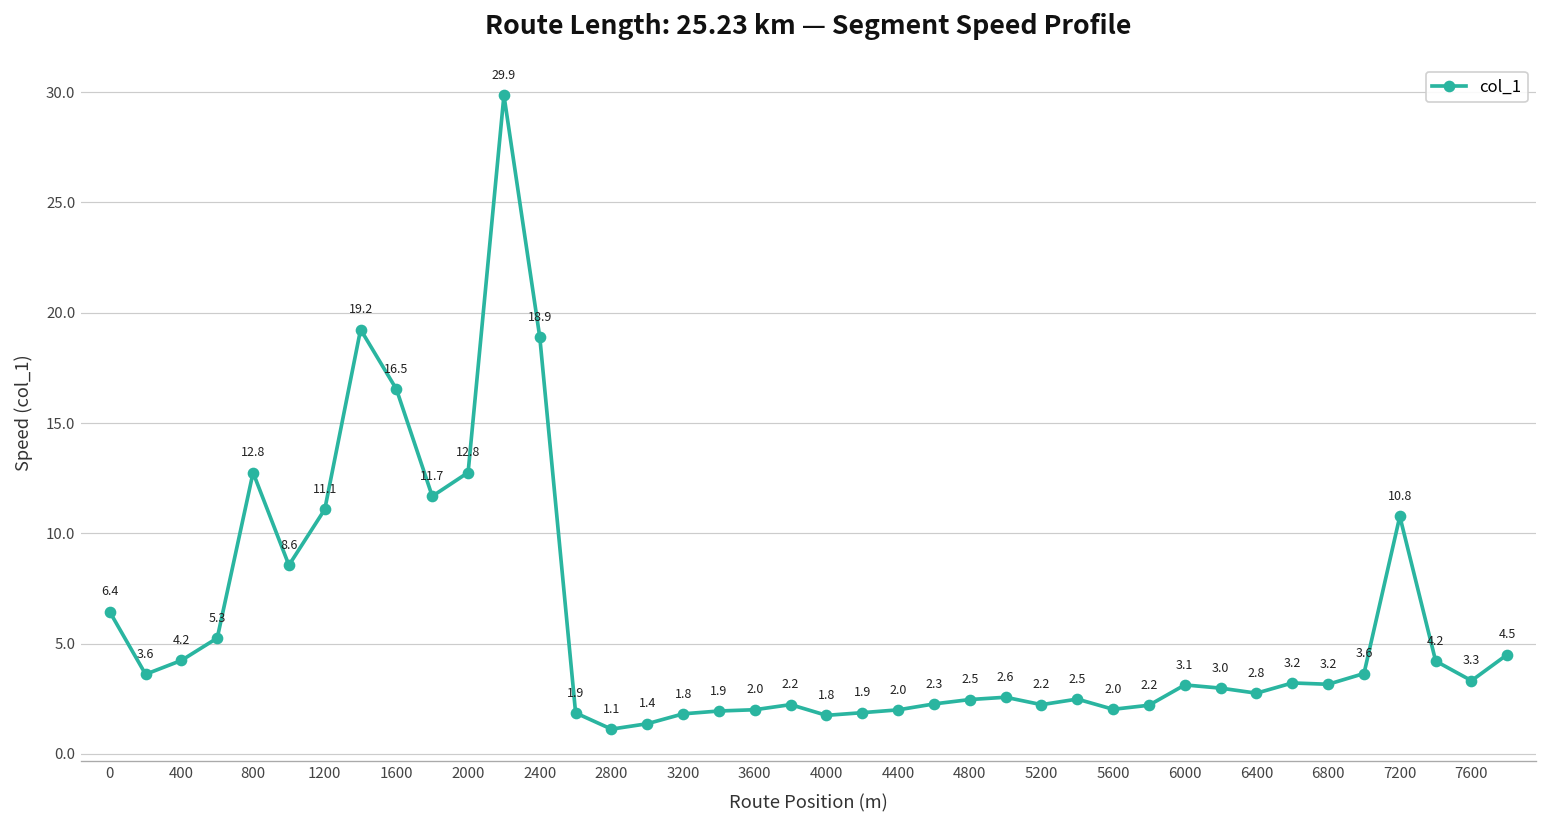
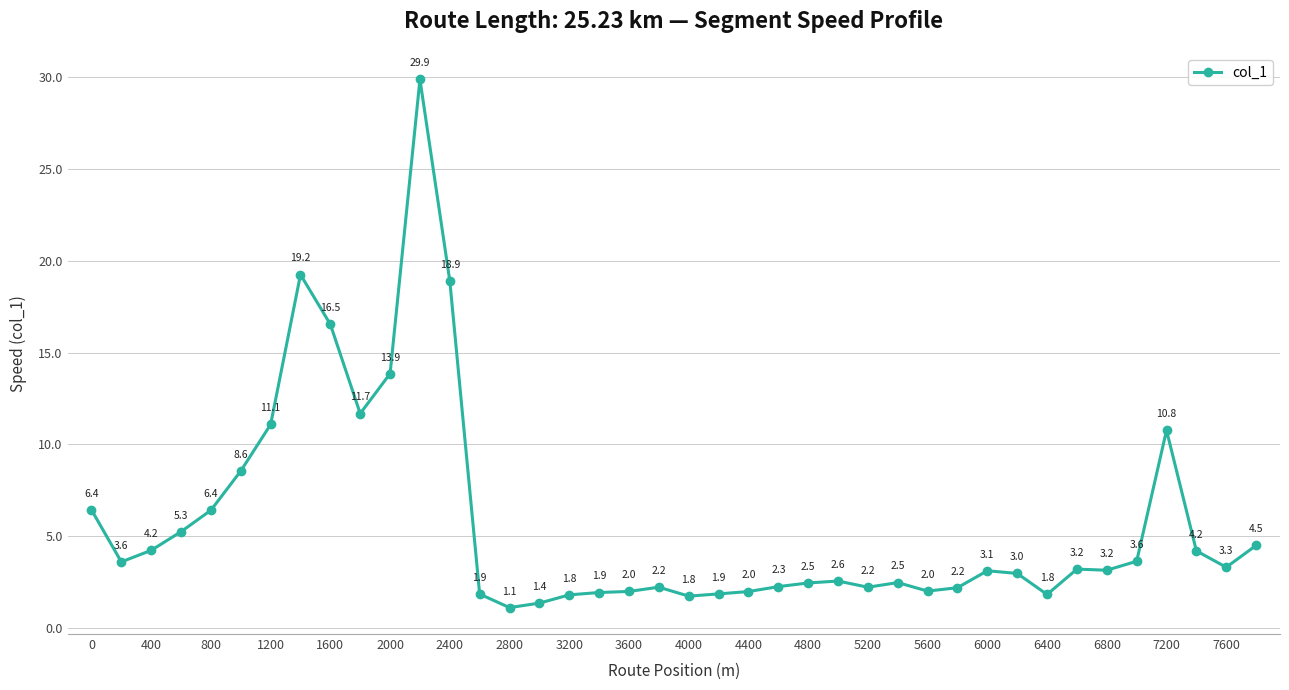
  {
    "0": 6.4,
    "400": 4.2,
-   "800": 12.8,
+   "800": 6.4,
    "1200": 11.1,
    "1600": 16.5,
-   "2000": 12.8,
+   "2000": 13.9,
    "2400": 18.9,
    "2800": 1.1,
    "3200": 1.8,
    "3600": 2.0,
    "4000": 1.8,
    "4400": 2.0,
    "4800": 2.5,
    "5200": 2.2,
    "5600": 2.0,
    "6000": 3.1,
-   "6400": 2.8,
+   "6400": 1.8,
    "6800": 3.2,
    "7200": 10.8,
    "7600": 3.3
  }
